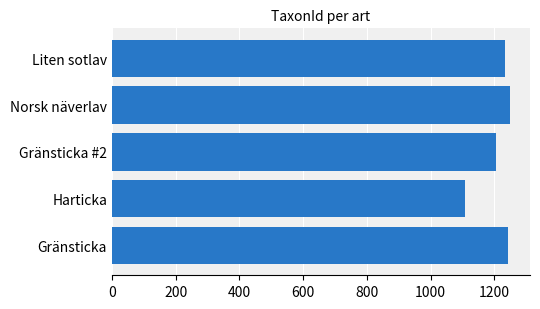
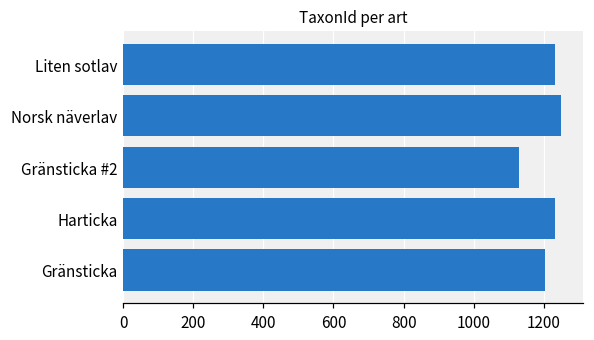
  {
    "Liten sotlav": 1230,
    "Norsk näverlav": 1250,
-   "Gränsticka #2": 1200,
-   "Harticka": 1110,
-   "Gränsticka": 1240
+   "Gränsticka #2": 1130,
+   "Harticka": 1230,
+   "Gränsticka": 1200
  }
